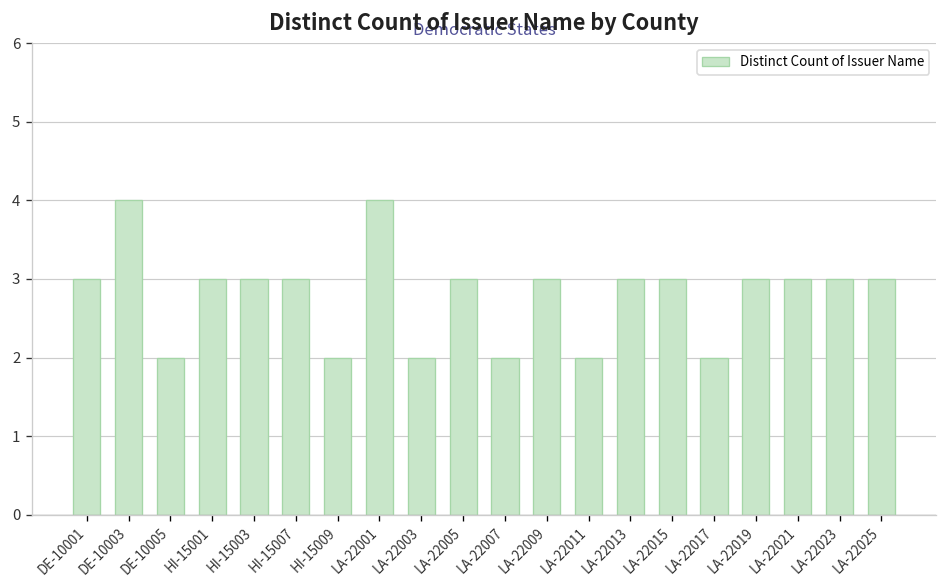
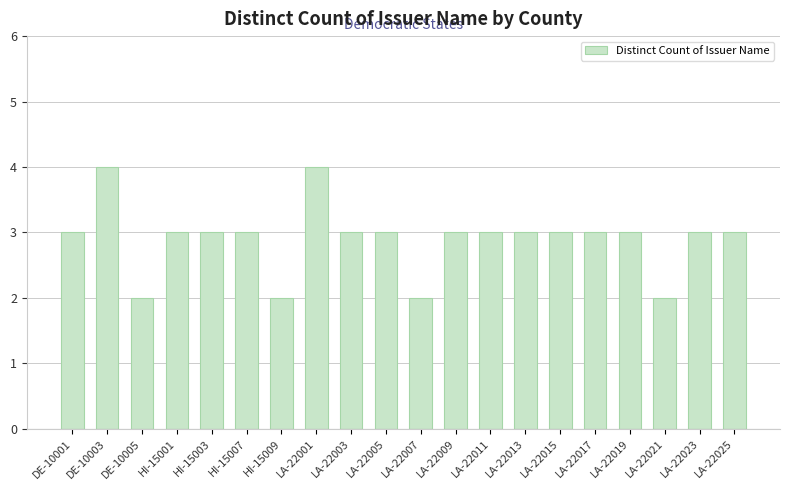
  {
    "DE-10001": 3,
    "DE-10003": 4,
    "DE-10005": 2,
    "HI-15001": 3,
    "HI-15003": 3,
    "HI-15007": 3,
    "HI-15009": 2,
    "LA-22001": 4,
-   "LA-22003": 2,
+   "LA-22003": 3,
    "LA-22005": 3,
    "LA-22007": 2,
    "LA-22009": 3,
-   "LA-22011": 2,
+   "LA-22011": 3,
    "LA-22013": 3,
    "LA-22015": 3,
-   "LA-22017": 2,
+   "LA-22017": 3,
    "LA-22019": 3,
-   "LA-22021": 3,
+   "LA-22021": 2,
    "LA-22023": 3,
    "LA-22025": 3
  }
